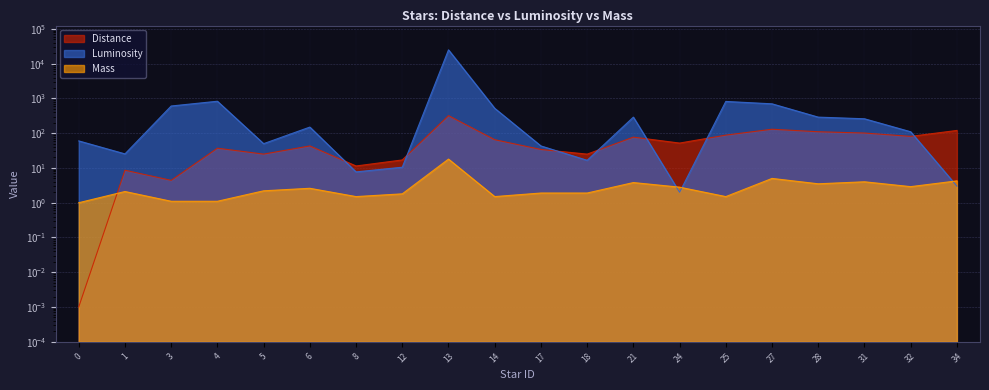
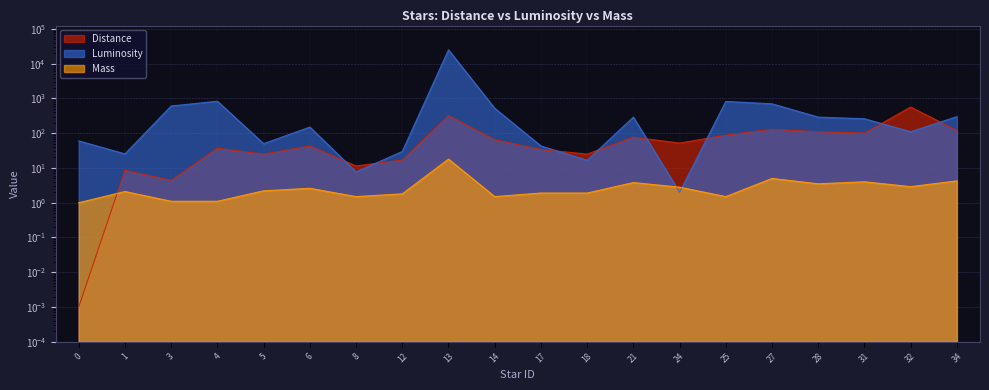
  {
    "Distance": {
      "0": 0.0010,
      "1": 9,
      "3": 4,
      "4": 40,
      "5": 30,
      "6": 40,
      "8": 11,
      "12": 20,
      "13": 300,
      "14": 70,
      "17": 30,
      "18": 30,
      "21": 80,
      "24": 50,
      "25": 90,
      "27": 130,
      "28": 110,
      "31": 100,
-     "32": 80,
+     "32": 600,
      "34": 120
    },
    "Luminosity": {
      "0": 60,
      "1": 30,
      "3": 600,
      "4": 800,
      "5": 50,
      "6": 150,
      "8": 8,
-     "12": 11,
+     "12": 30,
      "13": 30000,
      "14": 500,
      "17": 40,
      "18": 20,
      "21": 300,
      "24": 2,
      "25": 800,
      "27": 700,
      "28": 300,
      "31": 300,
      "32": 110,
-     "34": 3
+     "34": 300
    },
    "Mass": {
      "0": 1,
      "1": 2,
      "3": 1,
      "4": 1,
      "5": 2,
      "6": 3,
      "8": 1.5,
      "12": 2,
      "13": 20,
      "14": 1.5,
      "17": 2,
      "18": 2,
      "21": 4,
      "24": 3,
      "25": 1.5,
      "27": 5,
      "28": 4,
      "31": 4,
      "32": 3,
      "34": 4
    }
  }
